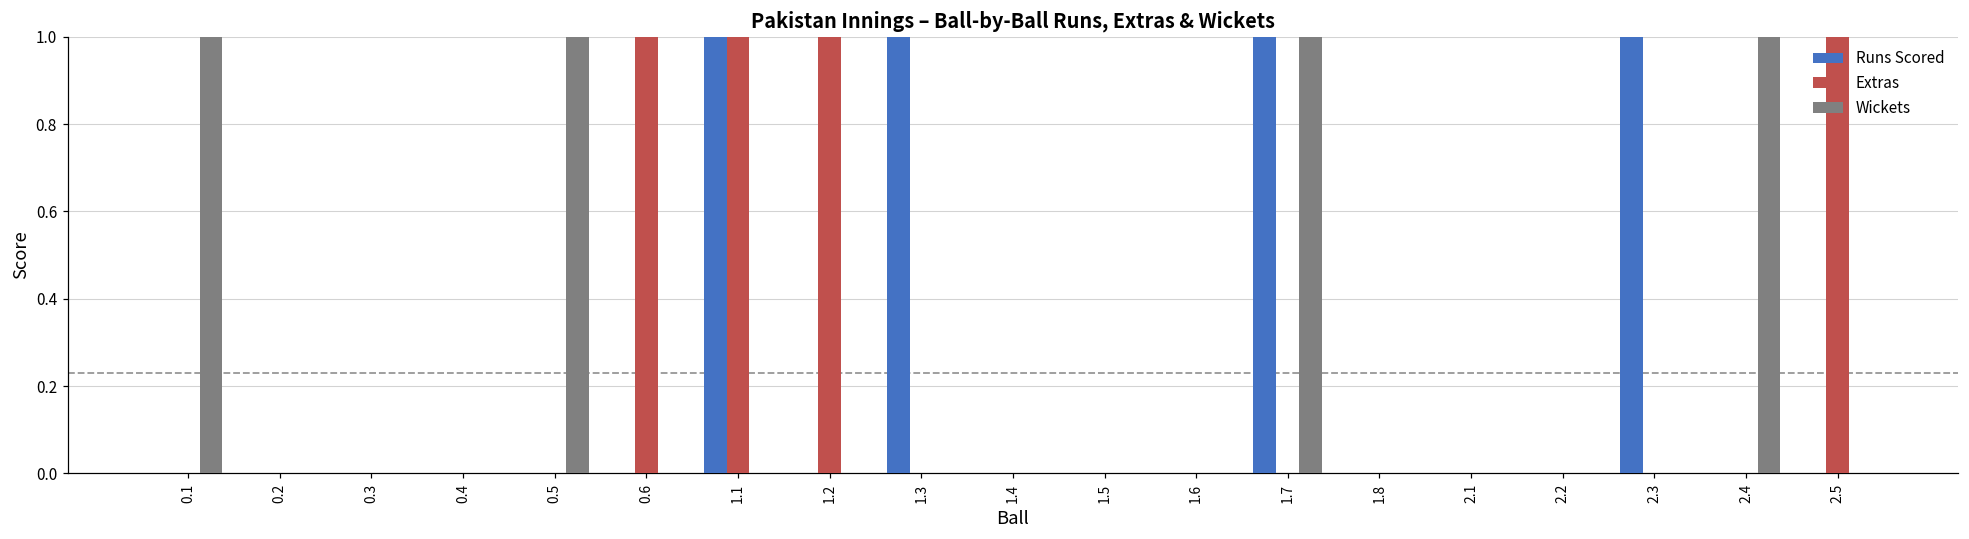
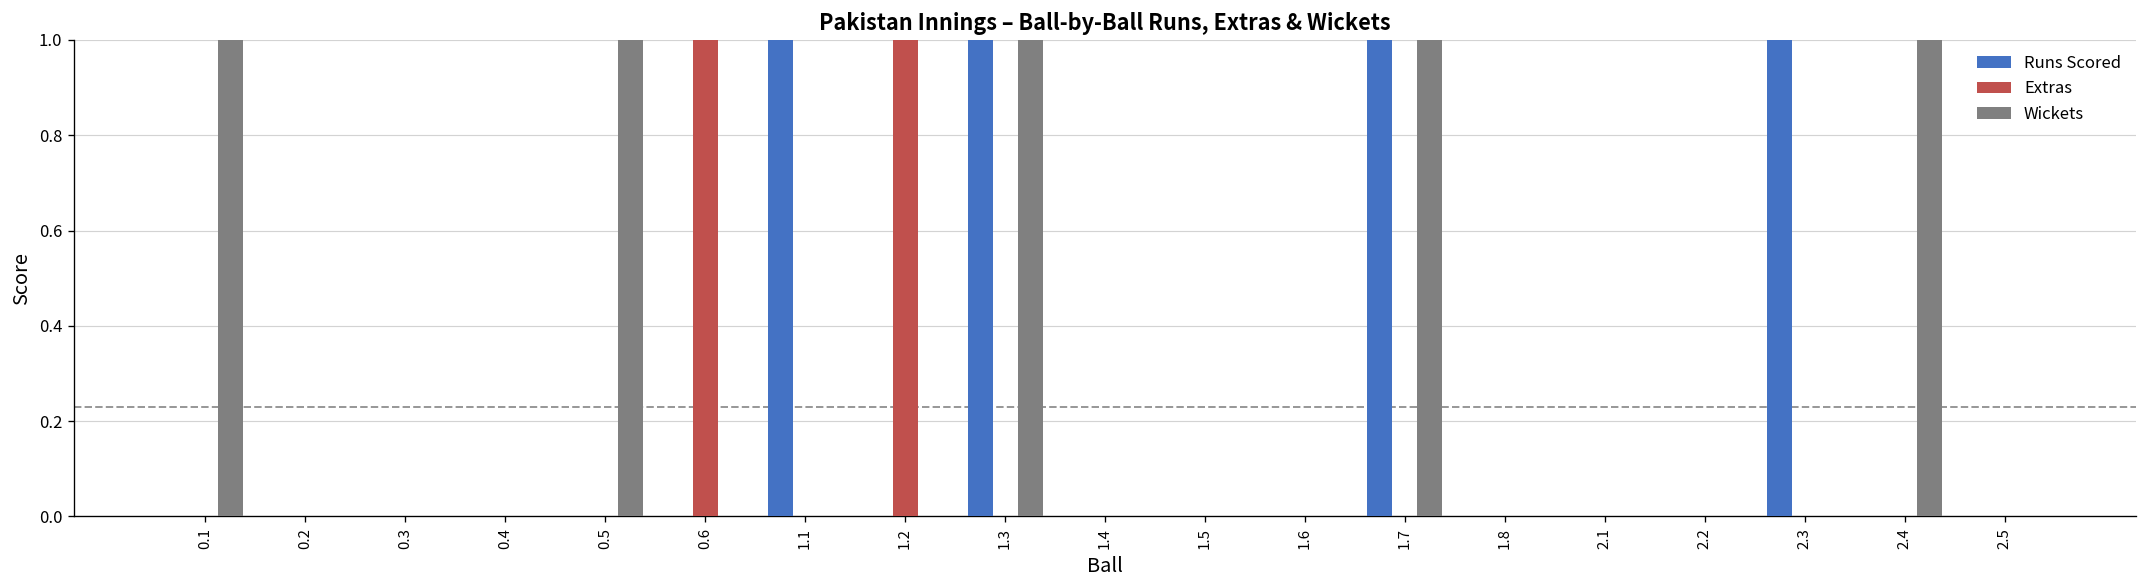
  {
    "Runs Scored": {
      "0.1": 0,
      "0.2": 0,
      "0.3": 0,
      "0.4": 0,
      "0.5": 0,
      "0.6": 0,
      "1.1": 1,
      "1.2": 0,
      "1.3": 1,
      "1.4": 0,
      "1.5": 0,
      "1.6": 0,
      "1.7": 1,
      "1.8": 0,
      "2.1": 0,
      "2.2": 0,
      "2.3": 1,
      "2.4": 0,
      "2.5": 0
    },
    "Extras": {
      "0.1": 0,
      "0.2": 0,
      "0.3": 0,
      "0.4": 0,
      "0.5": 0,
      "0.6": 1,
-     "1.1": 1,
+     "1.1": 0,
      "1.2": 1,
      "1.3": 0,
      "1.4": 0,
      "1.5": 0,
      "1.6": 0,
      "1.7": 0,
      "1.8": 0,
      "2.1": 0,
      "2.2": 0,
      "2.3": 0,
      "2.4": 0,
-     "2.5": 1
+     "2.5": 0
    },
    "Wickets": {
      "0.1": 1,
      "0.2": 0,
      "0.3": 0,
      "0.4": 0,
      "0.5": 1,
      "0.6": 0,
      "1.1": 0,
      "1.2": 0,
-     "1.3": 0,
+     "1.3": 1,
      "1.4": 0,
      "1.5": 0,
      "1.6": 0,
      "1.7": 1,
      "1.8": 0,
      "2.1": 0,
      "2.2": 0,
      "2.3": 0,
      "2.4": 1,
      "2.5": 0
    }
  }
